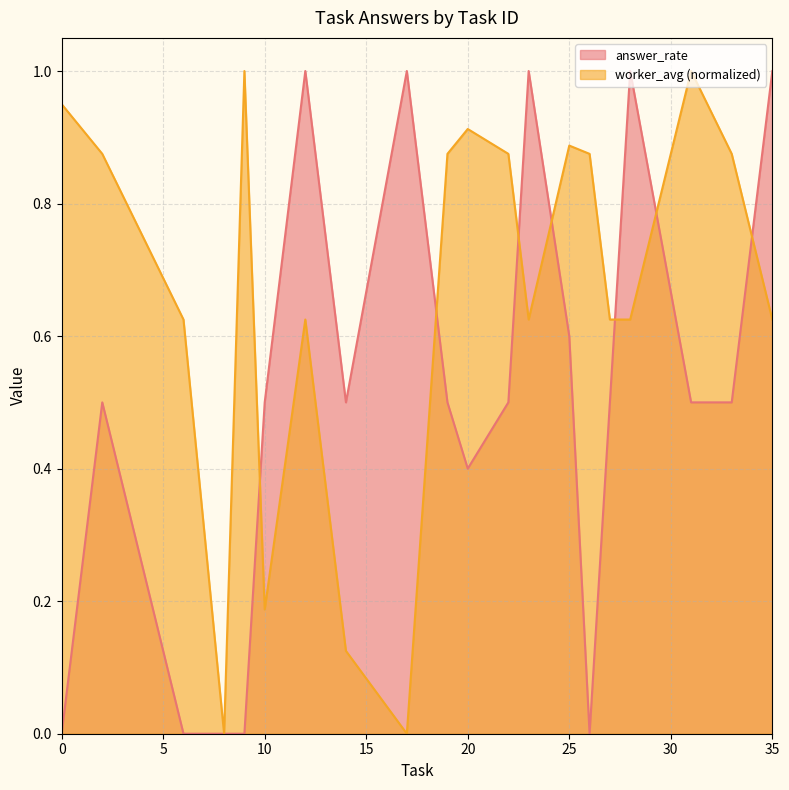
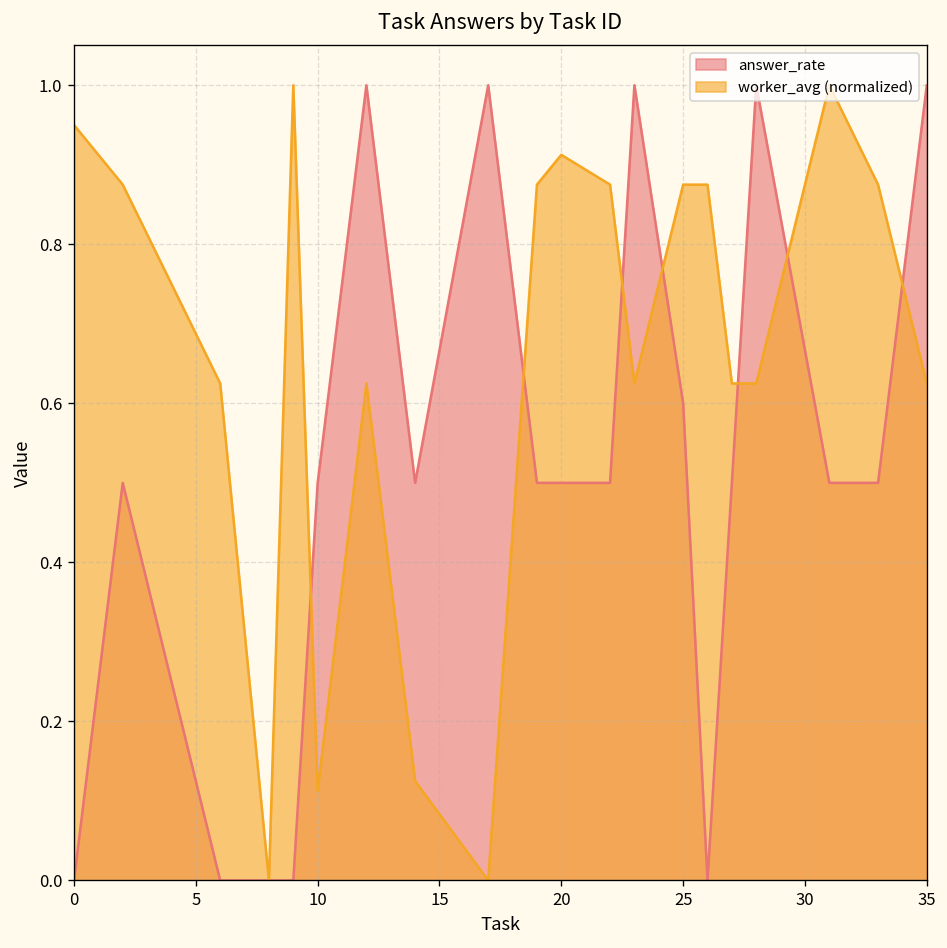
  {
    "answer_rate": {
      "0": 0.0,
      "10": 0.5,
-     "20": 0.4,
+     "20": 0.5,
      "25": 0.6,
      "35": 1.0
    },
    "worker_avg (normalized)": {
      "0": 0.95,
-     "10": 0.19,
+     "10": 0.11,
      "20": 0.91,
-     "25": 0.89,
+     "25": 0.88,
      "35": 0.63
    }
  }
